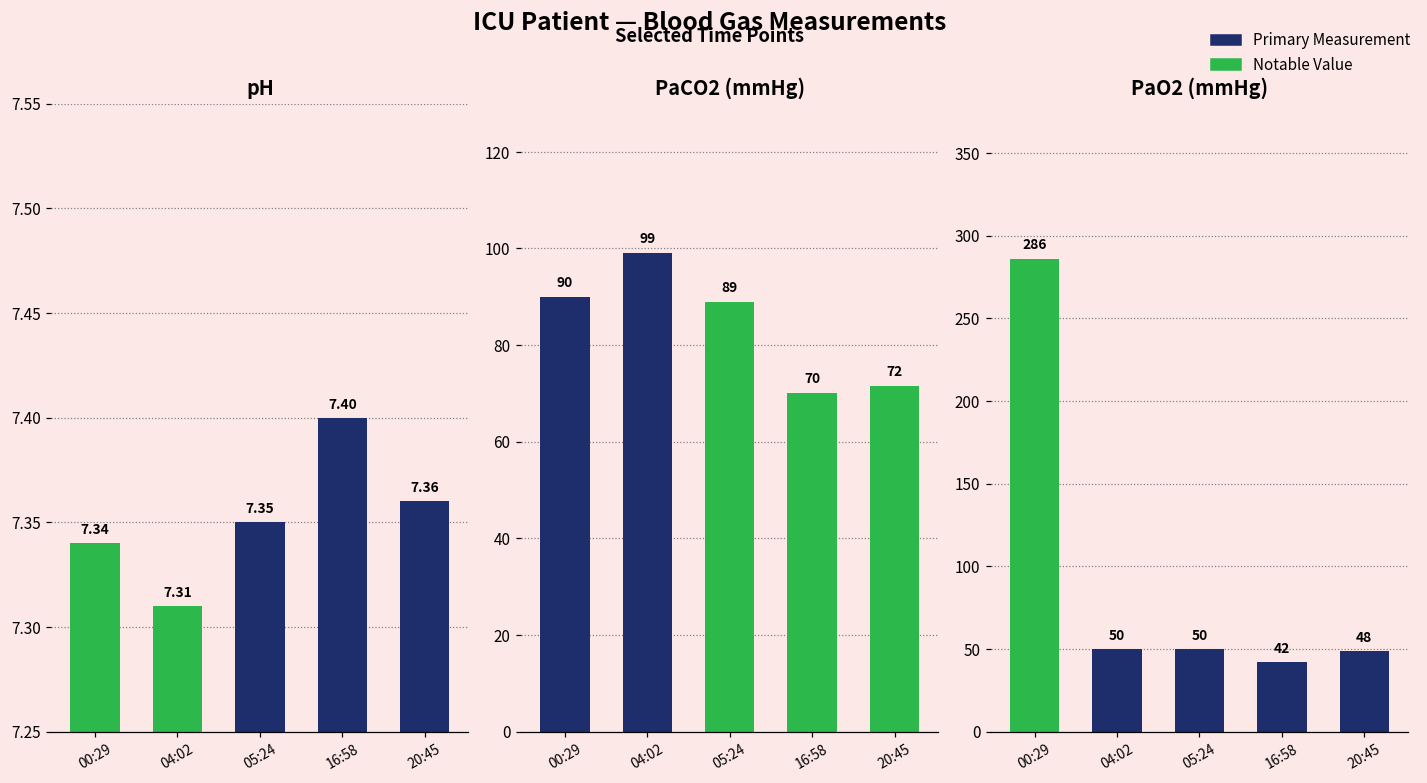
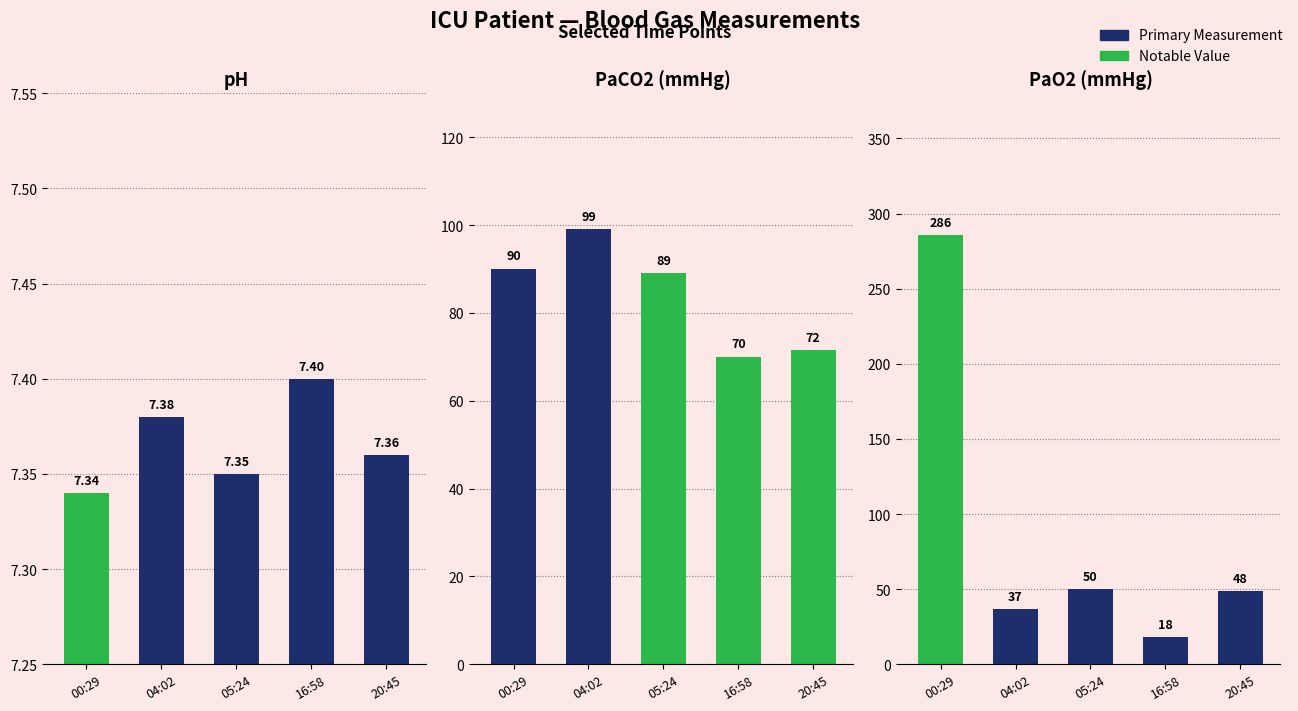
  {
    "pH": {
      "00:29": 7.34,
-     "04:02": 7.31,
+     "04:02": 7.38,
      "05:24": 7.35,
      "16:58": 7.40,
      "20:45": 7.36
    },
    "PaCO2 (mmHg)": {
      "00:29": 90,
      "04:02": 99,
      "05:24": 89,
      "16:58": 70,
      "20:45": 72
    },
    "PaO2 (mmHg)": {
      "00:29": 286,
-     "04:02": 50,
+     "04:02": 37,
      "05:24": 50,
-     "16:58": 42,
+     "16:58": 18,
      "20:45": 48
    }
  }
